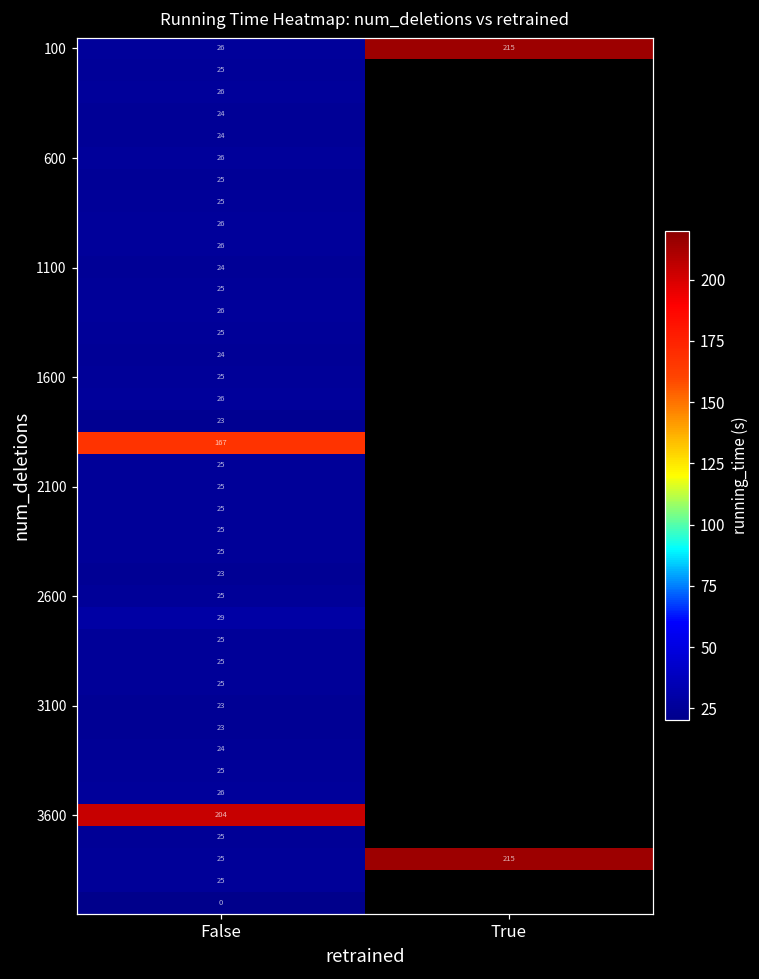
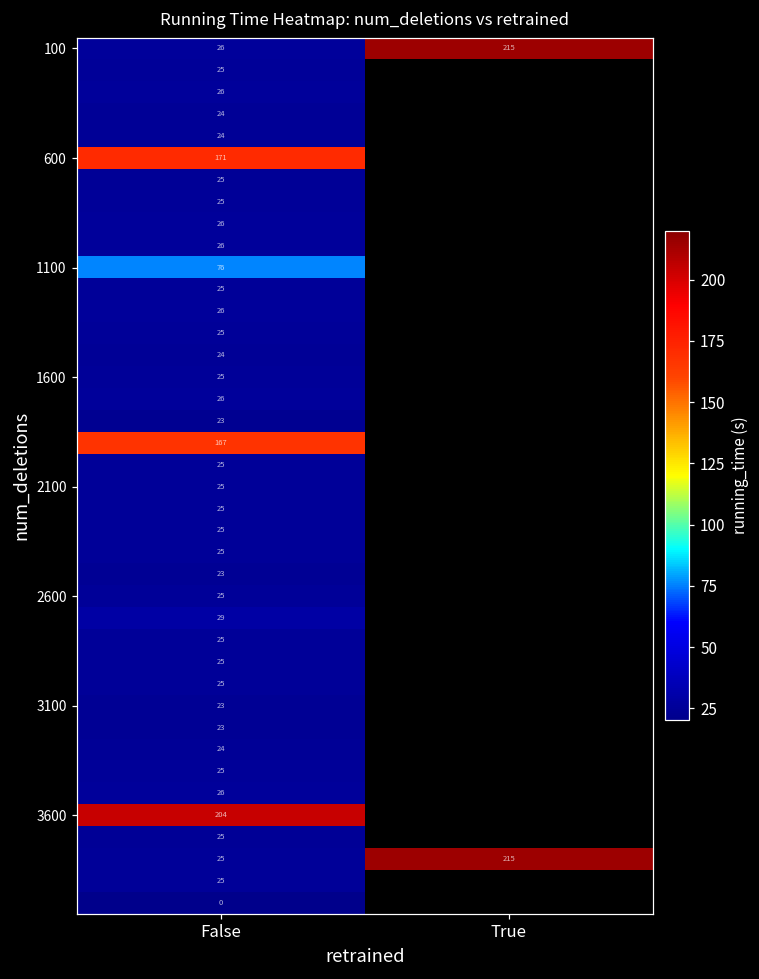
  {
    "100": {
      "False": 26,
      "True": 215
    },
    "600": {
-     "False": 26
+     "False": 171
    },
    "1100": {
-     "False": 24
+     "False": 76
    },
    "1600": {
      "False": 25
    },
    "2100": {
      "False": 25
    },
    "2600": {
      "False": 25
    },
    "3100": {
      "False": 23
    },
    "3600": {
      "False": 204
    }
  }
